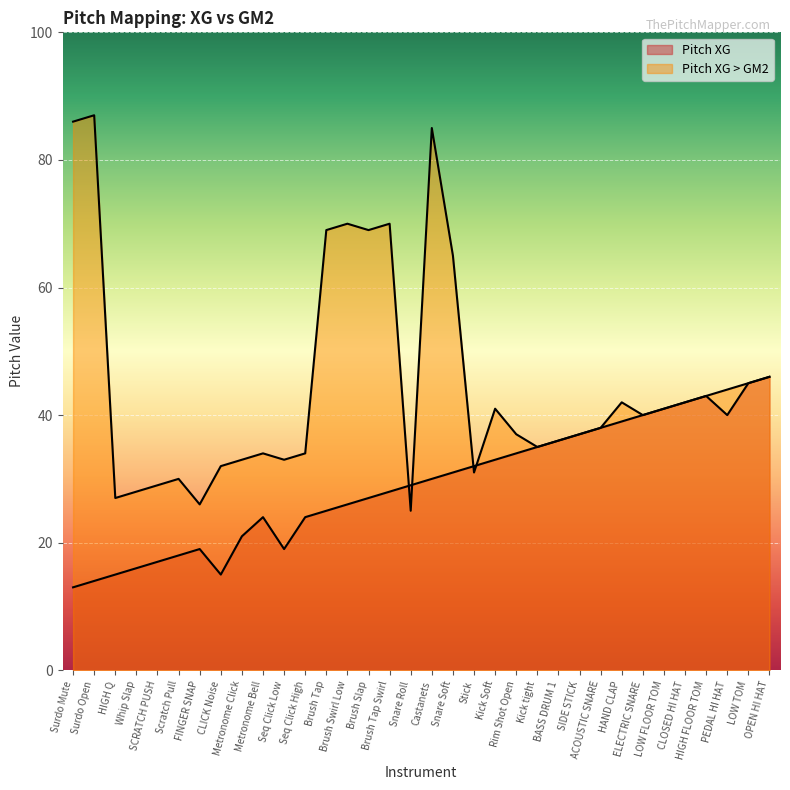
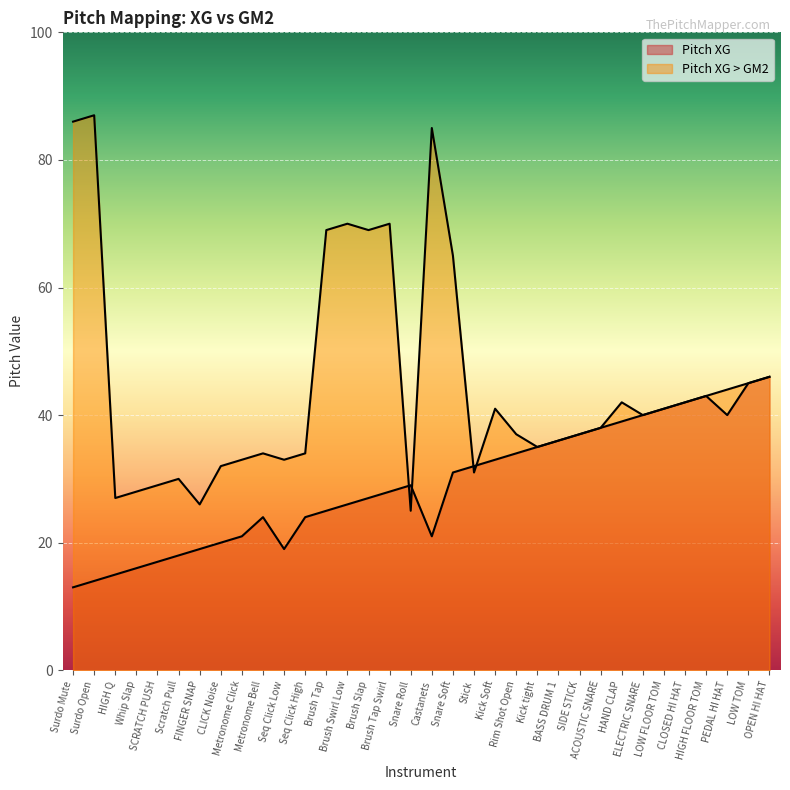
  {
    "Pitch XG": {
      "Surdo Mute": 13,
      "Surdo Open": 14,
      "HIGH Q": 15,
      "Whip Slap": 16,
      "SCRATCH PUSH": 17,
      "Scratch Pull": 18,
      "FINGER SNAP": 19,
-     "CLICK Noise": 15,
+     "CLICK Noise": 20,
      "Metronome Click": 21,
      "Metronome Bell": 24,
      "Seq Click Low": 19,
      "Seq Click High": 24,
      "Brush Tap": 25,
      "Brush Swirl Low": 26,
      "Brush Slap": 27,
      "Brush Tap Swirl": 28,
      "Snare Roll": 29,
-     "Castanets": 30,
+     "Castanets": 21,
      "Snare Soft": 31,
      "Stick": 32,
      "Kick Soft": 33,
      "Rim Shot Open": 34,
      "HAND CLAP": 39,
      "PEDAL HI HAT": 40
    },
    "Pitch XG > GM2": {
      "Surdo Mute": 86,
      "Surdo Open": 87,
      "HIGH Q": 27,
      "Whip Slap": 28,
      "SCRATCH PUSH": 29,
      "Scratch Pull": 30,
      "FINGER SNAP": 26,
      "CLICK Noise": 32,
      "Metronome Click": 33,
      "Metronome Bell": 34,
      "Seq Click Low": 33,
      "Seq Click High": 34,
      "Brush Tap": 69,
      "Brush Swirl Low": 70,
      "Brush Slap": 69,
      "Brush Tap Swirl": 70,
      "Snare Roll": 25,
      "Castanets": 85,
      "Snare Soft": 65,
      "Stick": 31,
      "Kick Soft": 41,
      "Rim Shot Open": 37,
      "HAND CLAP": 42,
      "PEDAL HI HAT": 44
    }
  }
